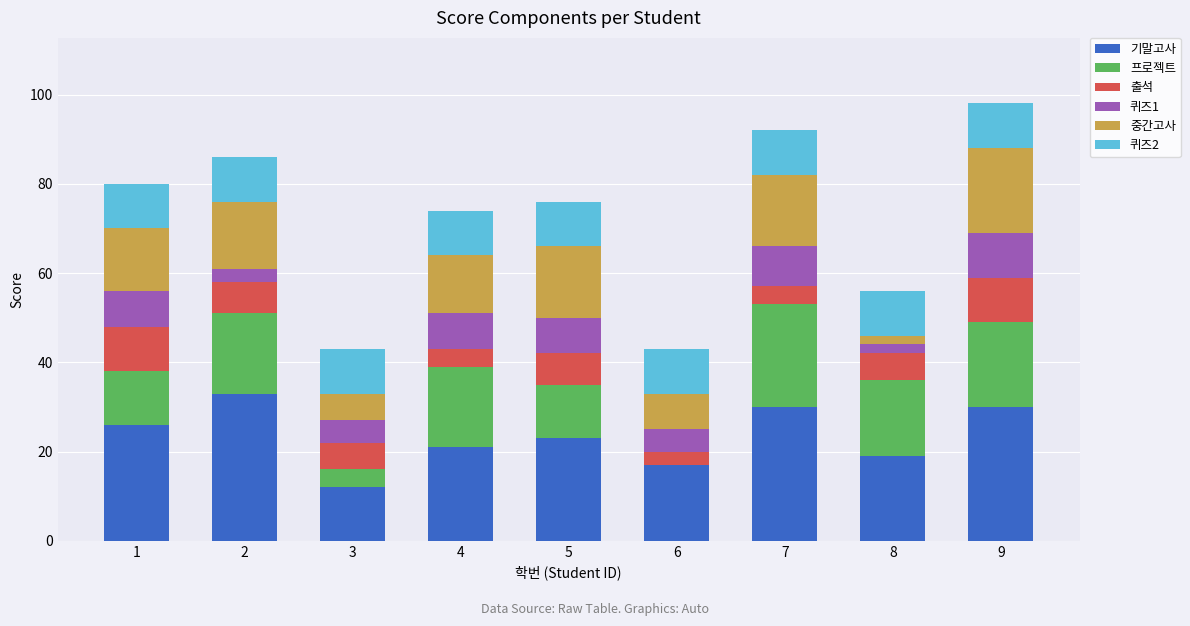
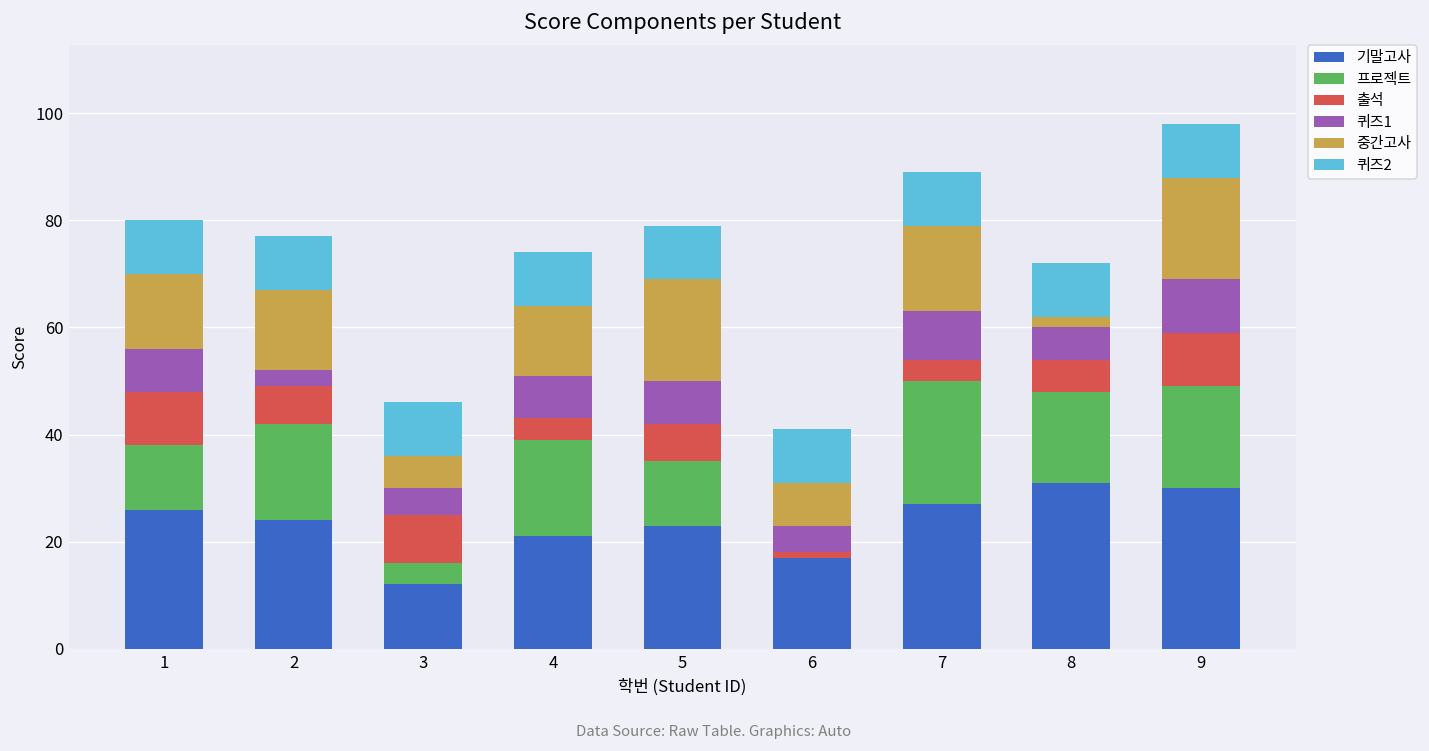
  {
    "기말고사": {
      "1": 26,
-     "2": 33,
+     "2": 24,
      "3": 12,
      "4": 21,
      "5": 23,
      "6": 17,
-     "7": 30,
-     "8": 19,
+     "7": 27,
+     "8": 31,
      "9": 30
    },
    "프로젝트": {
      "1": 12,
      "2": 18,
      "3": 4,
      "4": 18,
      "5": 12,
      "6": 0,
      "7": 23,
      "8": 17,
      "9": 19
    },
    "출석": {
      "1": 10,
      "2": 7,
-     "3": 6,
+     "3": 9,
      "4": 4,
      "5": 7,
-     "6": 3,
+     "6": 1,
      "7": 4,
      "8": 6,
      "9": 10
    },
    "퀴즈1": {
      "1": 8,
      "2": 3,
      "3": 5,
      "4": 8,
      "5": 8,
      "6": 5,
      "7": 9,
-     "8": 2,
+     "8": 6,
      "9": 10
    },
    "중간고사": {
      "1": 14,
      "2": 15,
      "3": 6,
      "4": 13,
-     "5": 16,
+     "5": 19,
      "6": 8,
      "7": 16,
      "8": 2,
      "9": 19
    },
    "퀴즈2": {
      "1": 10,
      "2": 10,
      "3": 10,
      "4": 10,
      "5": 10,
      "6": 10,
      "7": 10,
      "8": 10,
      "9": 10
    }
  }
